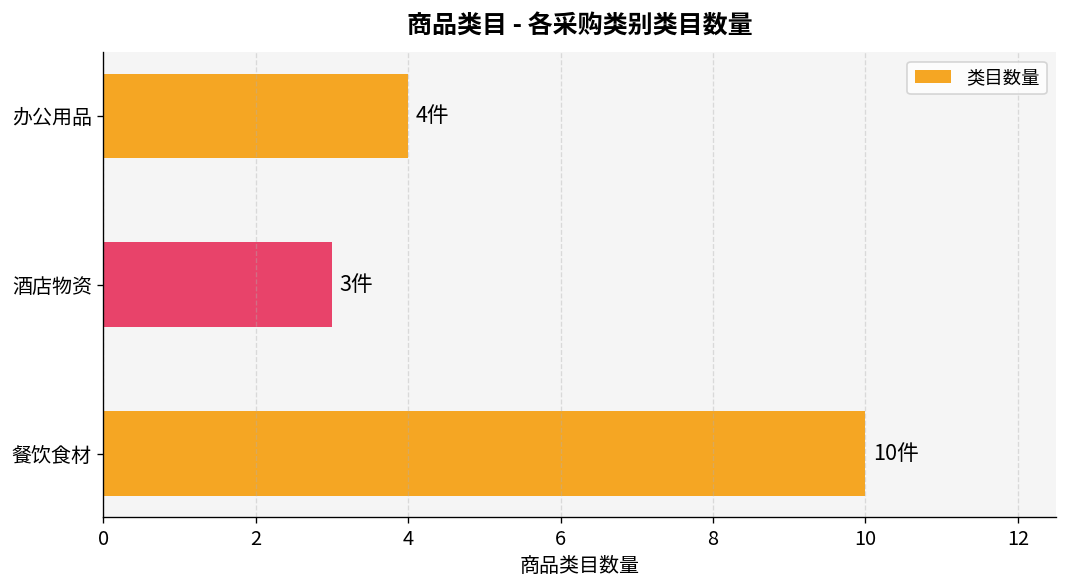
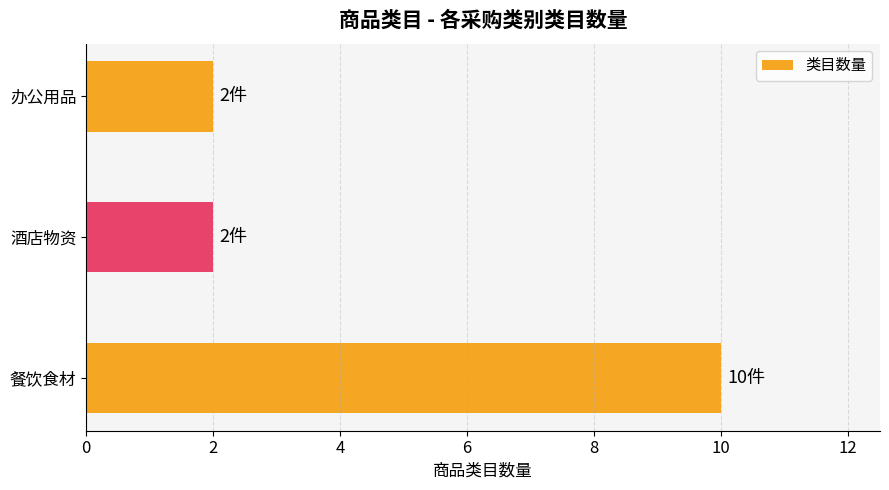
  {
-   "办公用品": "4件",
-   "酒店物资": "3件",
+   "办公用品": "2件",
+   "酒店物资": "2件",
    "餐饮食材": "10件"
  }
